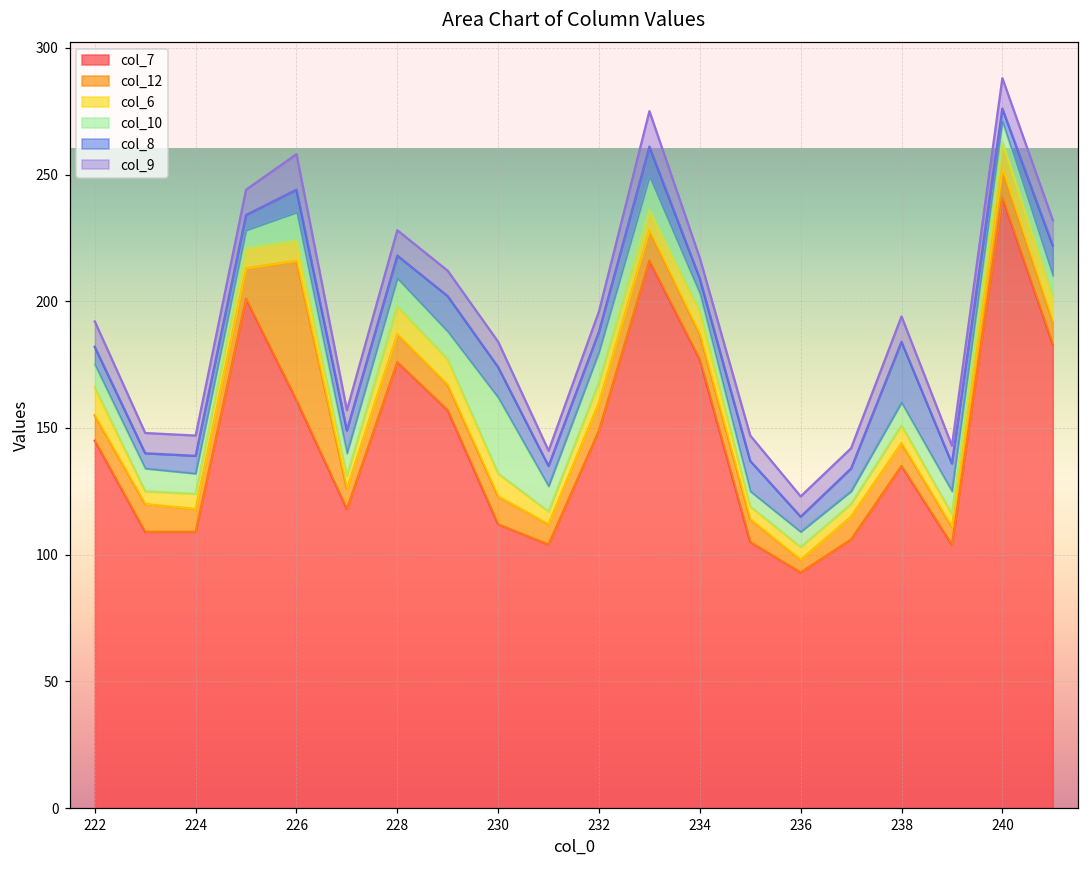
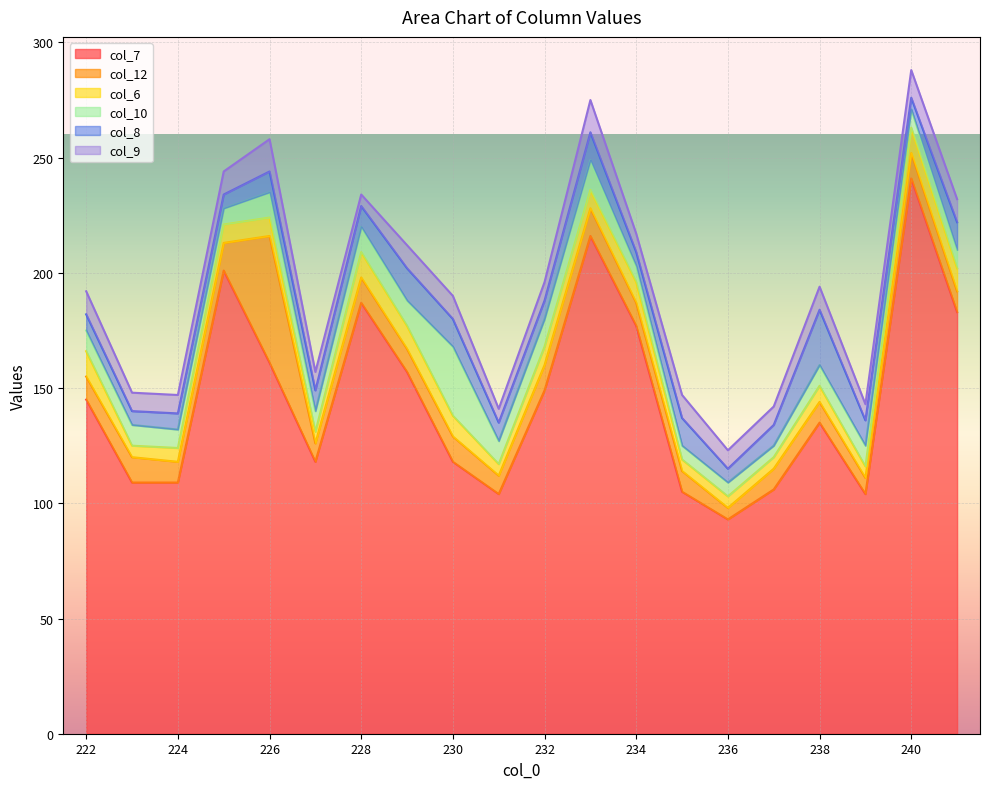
  {
    "col_7": {
      "222": 145,
      "224": 109,
      "226": 161,
-     "228": 176,
-     "230": 112,
+     "228": 187,
+     "230": 118,
      "232": 149,
      "234": 177,
      "236": 93,
      "238": 135,
      "240": 241
    },
    "col_12": {
      "222": 10,
      "224": 9,
      "226": 55,
      "228": 11,
      "230": 11,
      "232": 11,
      "234": 10,
      "236": 5,
      "238": 9,
      "240": 11
    },
    "col_6": {
      "222": 11,
      "224": 6,
      "226": 8,
      "228": 11,
      "230": 9,
      "232": 8,
      "234": 9,
      "236": 5,
      "238": 7,
      "240": 11
    },
    "col_10": {
      "222": 9,
      "224": 8,
      "226": 11,
      "228": 11,
      "230": 30,
      "232": 12,
      "234": 7,
      "236": 6,
      "238": 9,
      "240": 8
    },
    "col_8": {
      "222": 7,
      "224": 7,
      "226": 9,
      "228": 9,
      "230": 12,
      "232": 8,
      "234": 6,
      "236": 6,
      "238": 24,
      "240": 5
    },
    "col_9": {
      "222": 10,
      "224": 8,
      "226": 14,
-     "228": 10,
+     "228": 5,
      "230": 10,
      "232": 8,
      "234": 8,
      "236": 8,
      "238": 10,
      "240": 12
    }
  }
